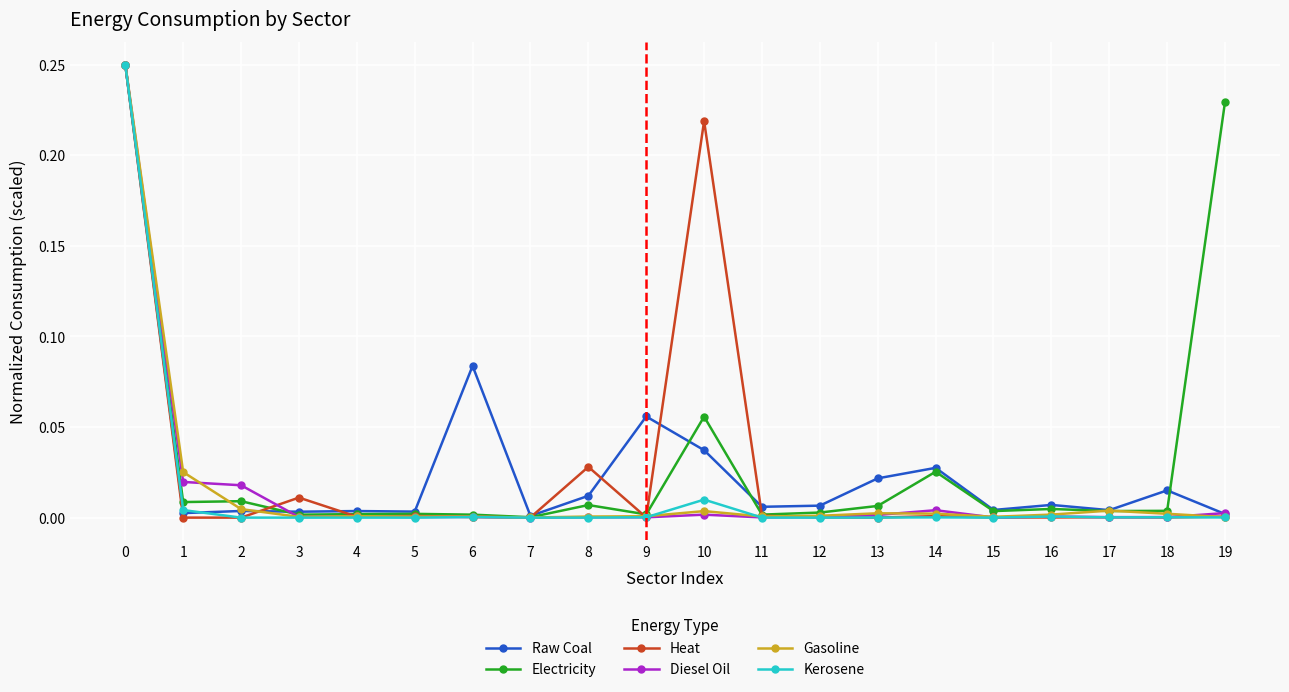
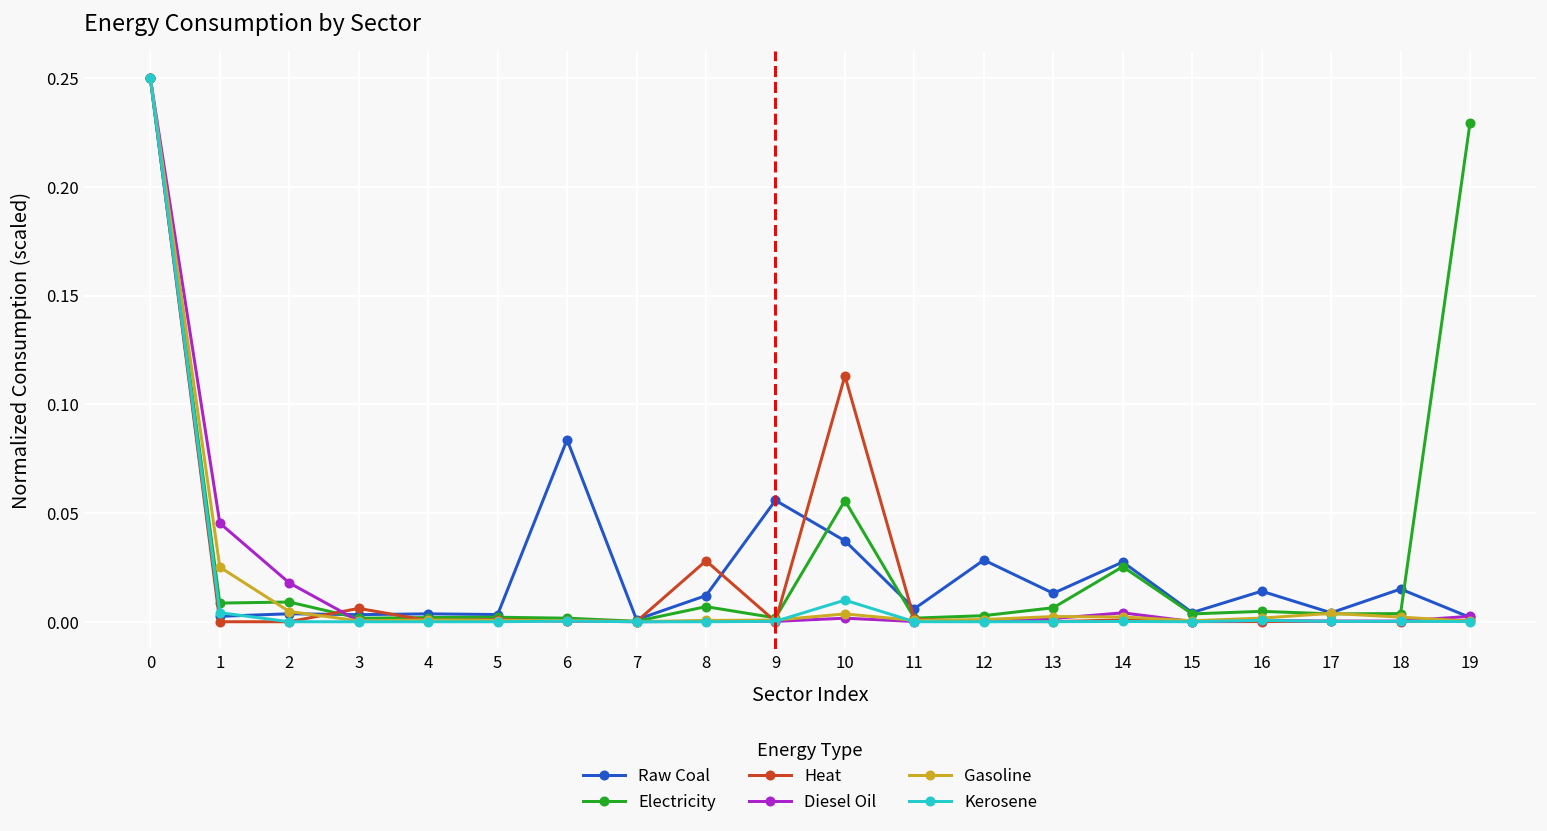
  {
    "Raw Coal": {
      "1": 0.002,
      "3": 0.003,
      "4": 0.004,
      "6": 0.084,
      "8": 0.012,
      "9": 0.056,
      "10": 0.037,
      "11": 0.006,
-     "12": 0.007,
-     "13": 0.022,
+     "12": 0.028,
+     "13": 0.013,
      "14": 0.027,
-     "16": 0.007,
+     "16": 0.014,
      "18": 0.015
    },
    "Electricity": {
      "1": 0.009,
      "2": 0.009,
      "8": 0.007,
      "10": 0.056,
      "12": 0.003,
      "13": 0.006,
      "14": 0.025,
      "16": 0.005,
      "18": 0.004,
      "19": 0.229
    },
    "Heat": {
      "1": 0.000,
-     "3": 0.011,
+     "3": 0.006,
      "8": 0.028,
-     "10": 0.219
+     "10": 0.113
    },
    "Diesel Oil": {
-     "1": 0.020,
+     "1": 0.045,
      "2": 0.018,
      "10": 0.002,
      "14": 0.004
    },
    "Gasoline": {
      "1": 0.025,
      "10": 0.004,
      "18": 0.002
    },
    "Kerosene": {
      "1": 0.004,
      "10": 0.010
    }
  }
